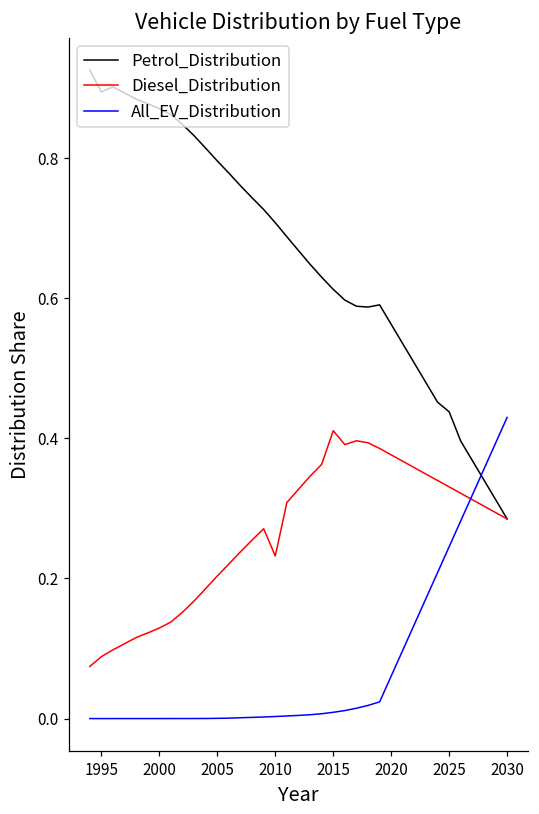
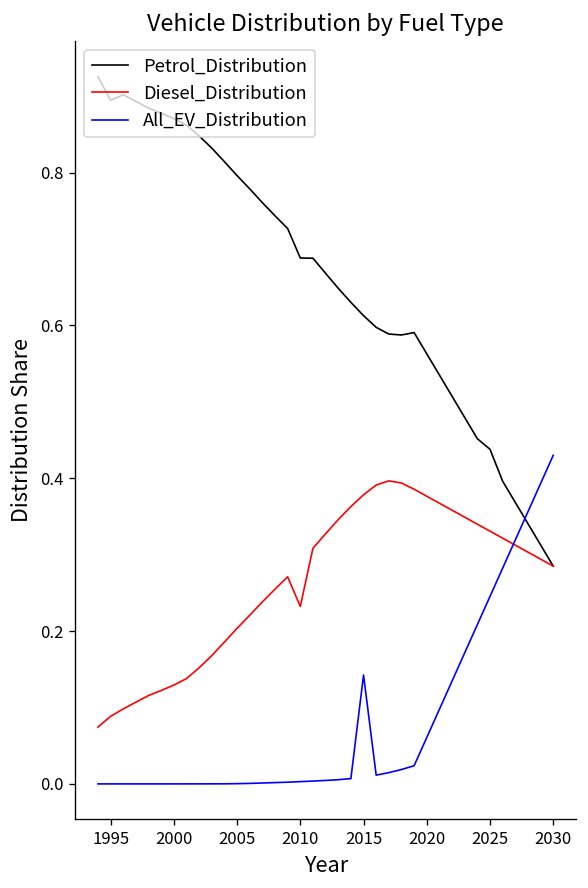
  {
    "Petrol_Distribution": {
      "2005": 0.80,
-     "2010": 0.71,
+     "2010": 0.69,
      "2015": 0.61,
      "2020": 0.56,
      "2025": 0.44
    },
    "Diesel_Distribution": {
      "1995": 0.09,
      "2000": 0.13,
      "2005": 0.20,
      "2010": 0.23,
-     "2015": 0.41,
+     "2015": 0.38,
      "2020": 0.38,
      "2025": 0.33
    },
    "All_EV_Distribution": {
      "1995": 0.00,
      "2000": 0.00,
      "2005": 0.00,
      "2010": 0.00,
-     "2015": 0.01,
+     "2015": 0.14,
      "2020": 0.06,
      "2025": 0.25,
      "2030": 0.43
    }
  }
